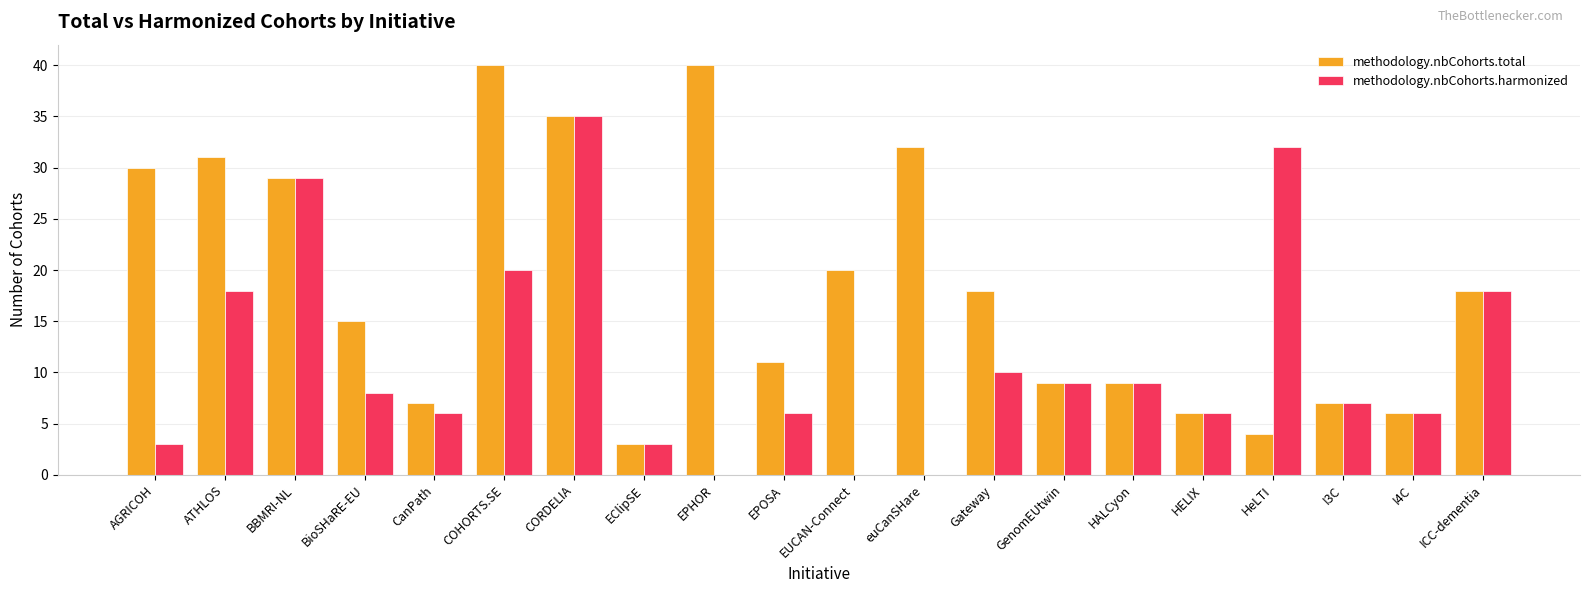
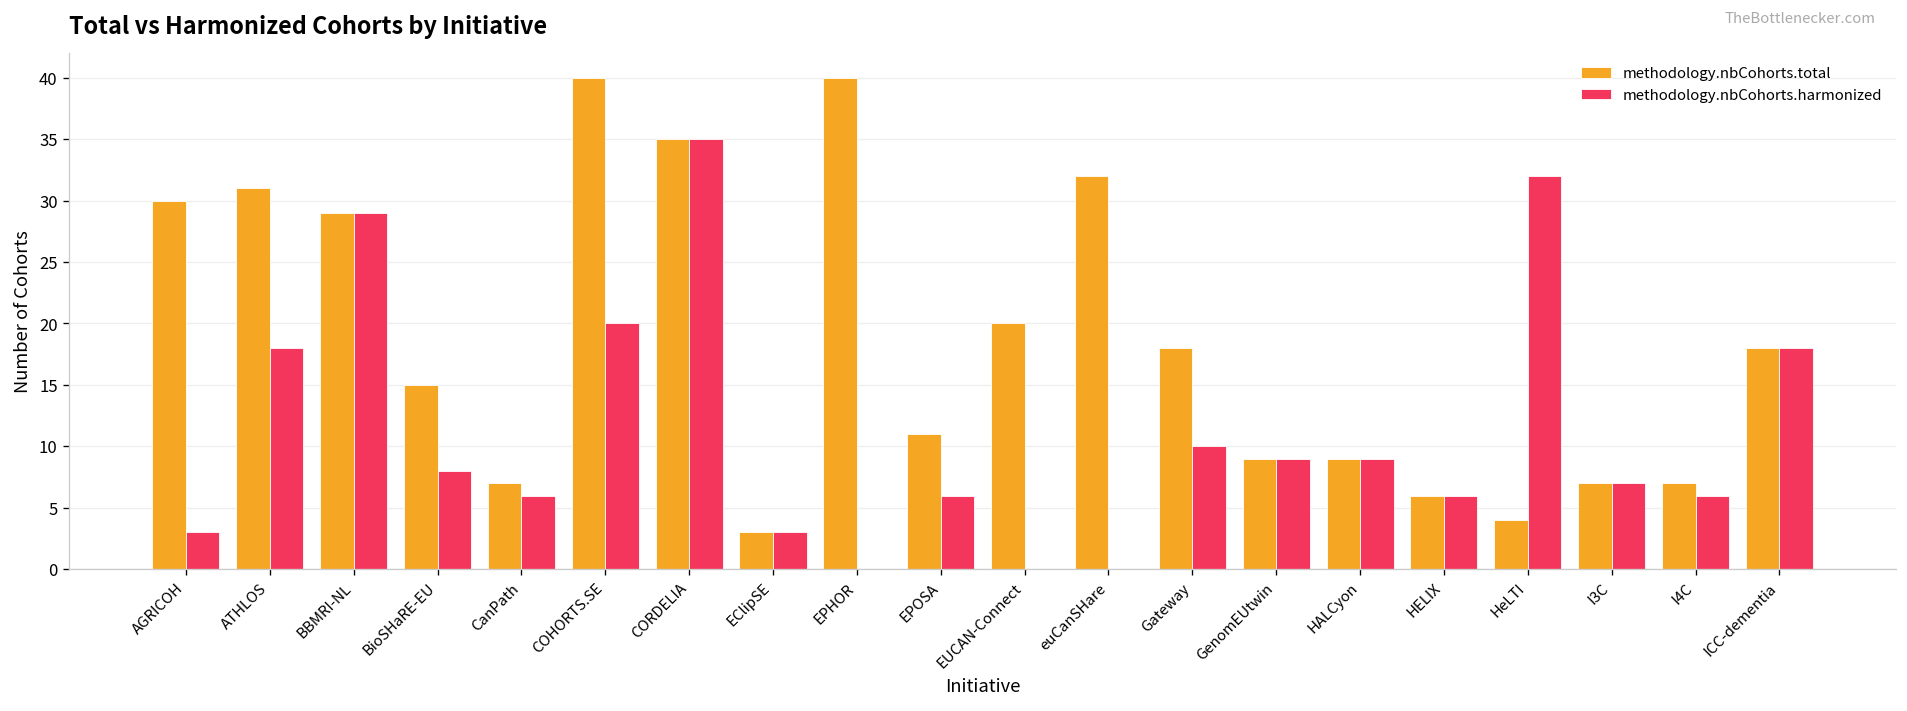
  {
    "methodology.nbCohorts.total": {
      "AGRICOH": 30,
      "ATHLOS": 31,
      "BBMRI-NL": 29,
      "BioSHaRE-EU": 15,
      "CanPath": 7,
      "COHORTS.SE": 40,
      "CORDELIA": 35,
      "EClipSE": 3,
      "EPHOR": 40,
      "EPOSA": 11,
      "EUCAN-Connect": 20,
      "euCanSHare": 32,
      "Gateway": 18,
      "GenomEUtwin": 9,
      "HALCyon": 9,
      "HELIX": 6,
      "HeLTI": 4,
      "I3C": 7,
-     "I4C": 6,
+     "I4C": 7,
      "ICC-dementia": 18
    },
    "methodology.nbCohorts.harmonized": {
      "AGRICOH": 3,
      "ATHLOS": 18,
      "BBMRI-NL": 29,
      "BioSHaRE-EU": 8,
      "CanPath": 6,
      "COHORTS.SE": 20,
      "CORDELIA": 35,
      "EClipSE": 3,
      "EPHOR": 0,
      "EPOSA": 6,
      "EUCAN-Connect": 0,
      "euCanSHare": 0,
      "Gateway": 10,
      "GenomEUtwin": 9,
      "HALCyon": 9,
      "HELIX": 6,
      "HeLTI": 32,
      "I3C": 7,
      "I4C": 6,
      "ICC-dementia": 18
    }
  }
